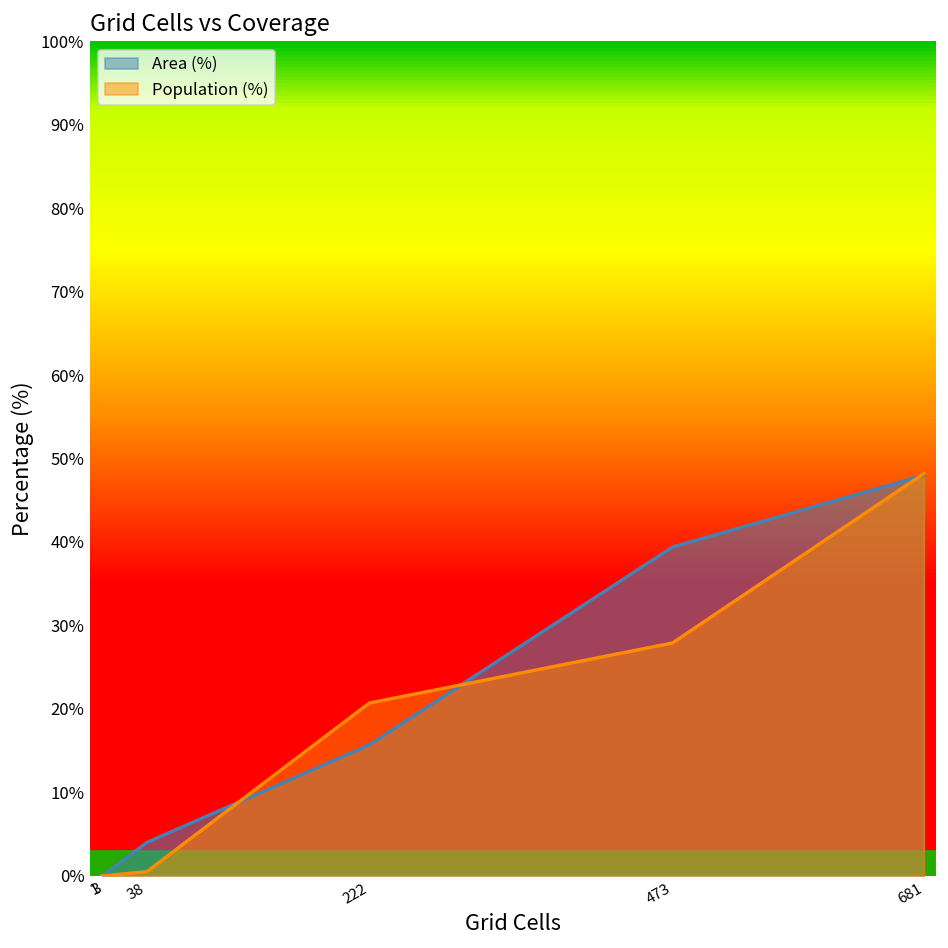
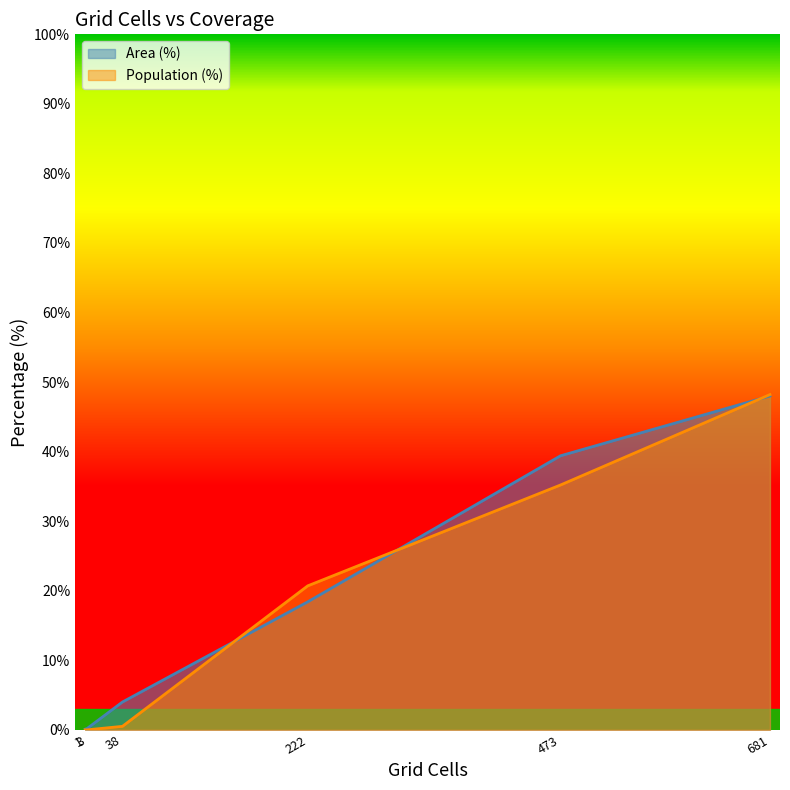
  {
    "Area (%)": {
      "38": "4%",
-     "222": "16%",
+     "222": "18%",
      "473": "39%"
    },
    "Population (%)": {
      "222": "21%",
-     "473": "28%"
+     "473": "35%"
    }
  }
